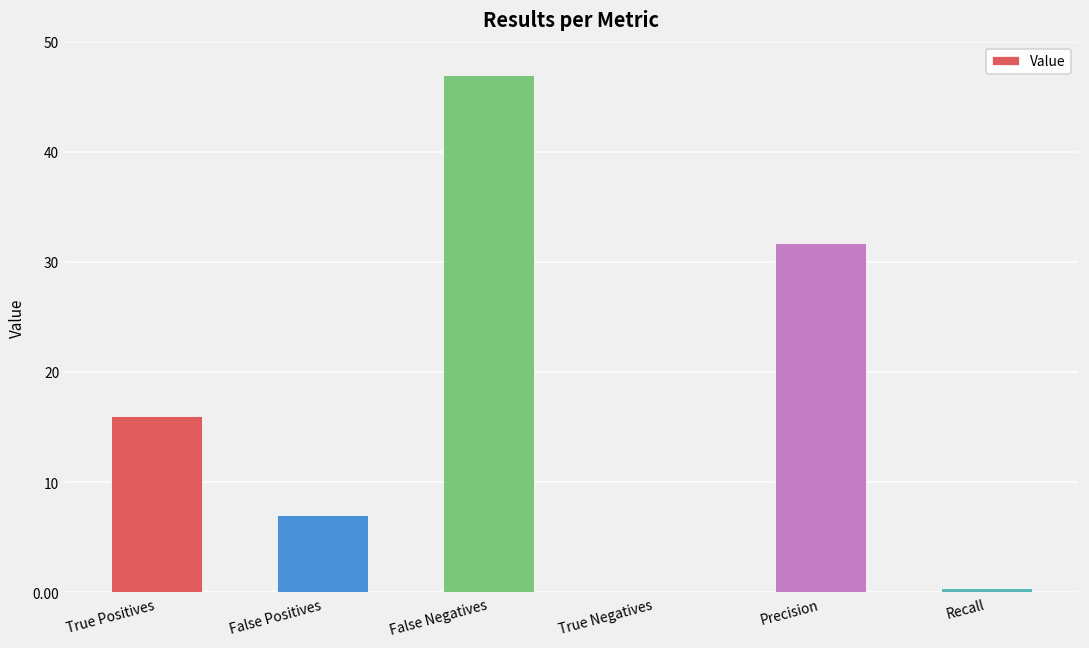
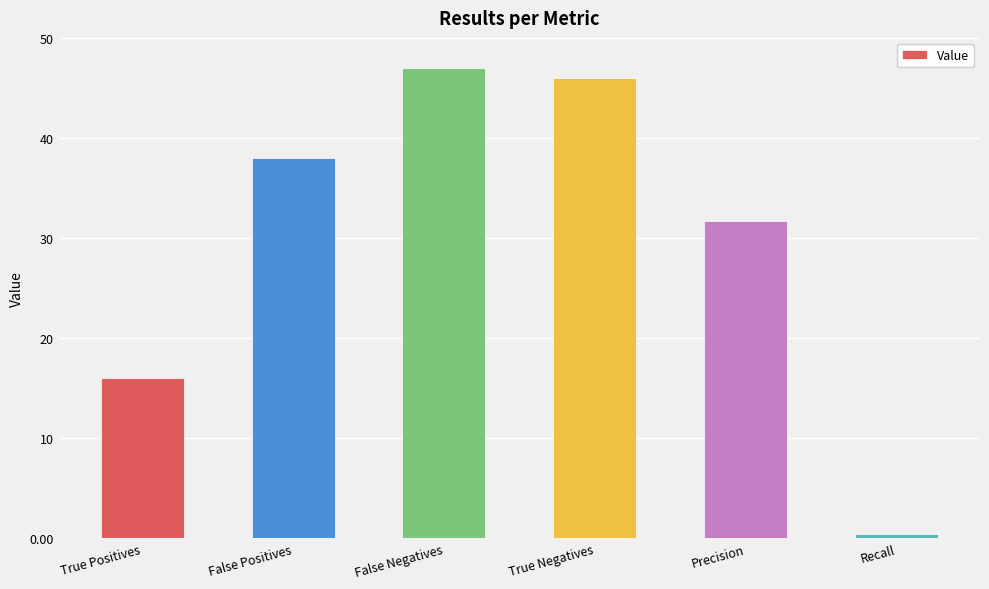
  {
    "True Positives": 16,
-   "False Positives": 7,
+   "False Positives": 38,
    "False Negatives": 47,
-   "True Negatives": 0,
+   "True Negatives": 46,
    "Precision": 31.7,
    "Recall": 0.4
  }
